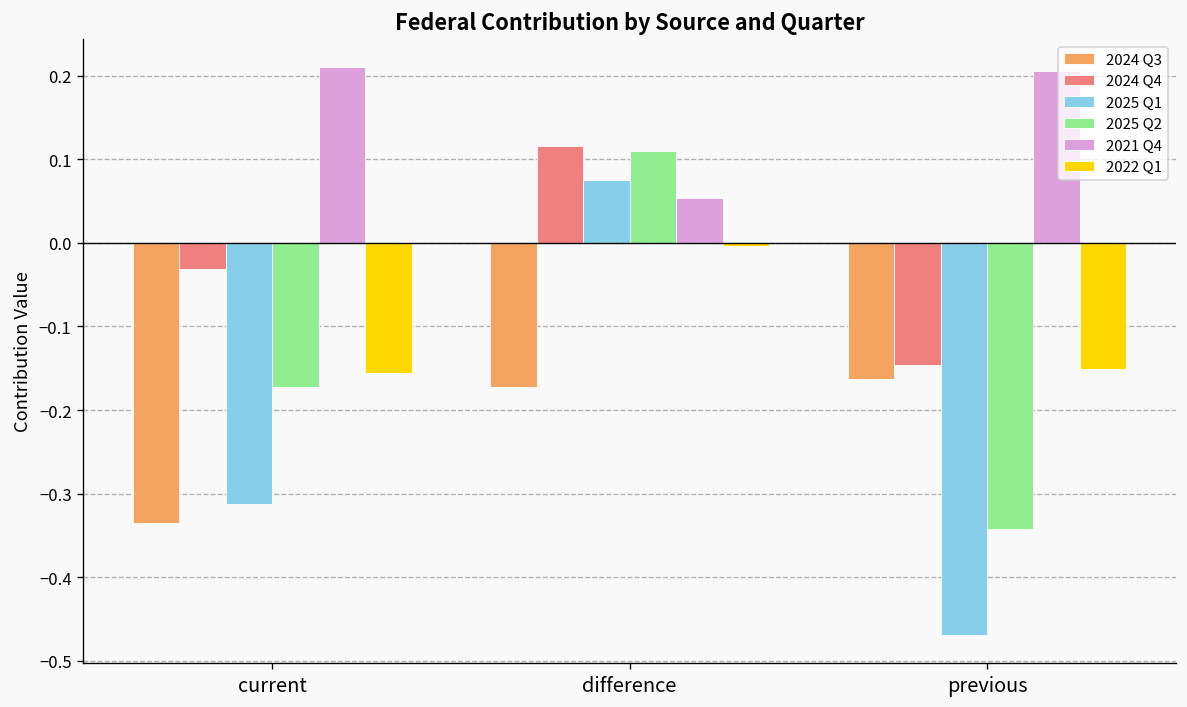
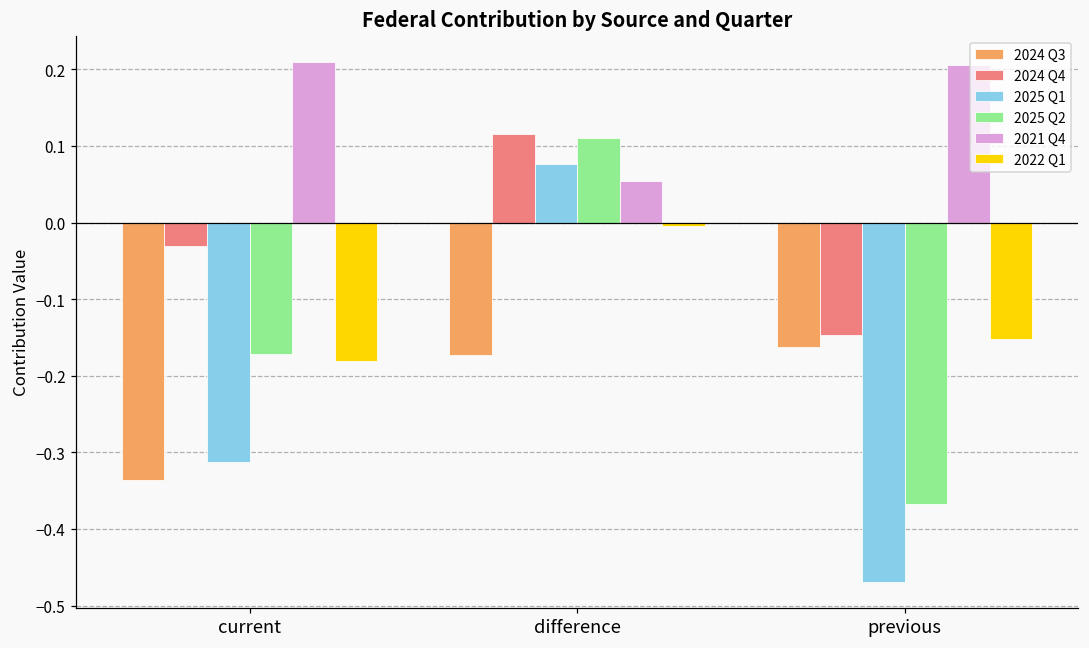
  {
    "2025 Q1": {
      "current": -0.31,
      "difference": 0.08,
      "previous": -0.47
    },
    "2025 Q2": {
      "current": -0.17,
      "difference": 0.11,
-     "previous": -0.34
+     "previous": -0.37
    },
    "2021 Q4": {
      "current": 0.21,
      "difference": 0.05,
      "previous": 0.21
    },
    "2022 Q1": {
-     "current": -0.16,
+     "current": -0.18,
      "difference": 0.00,
      "previous": -0.15
    }
  }
